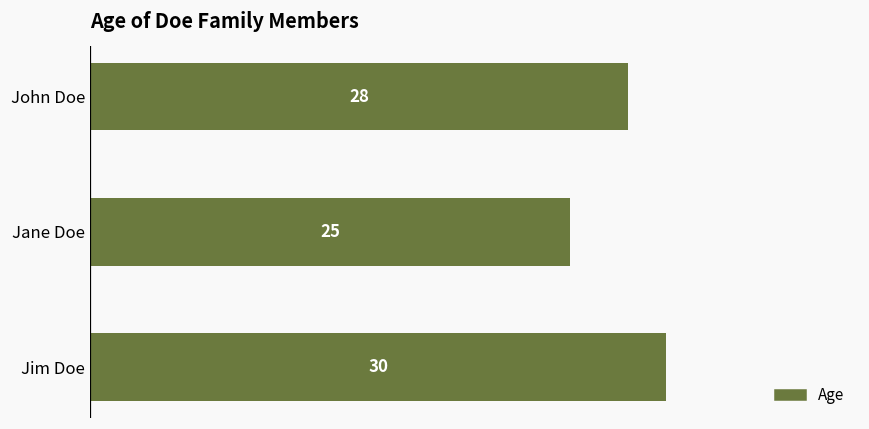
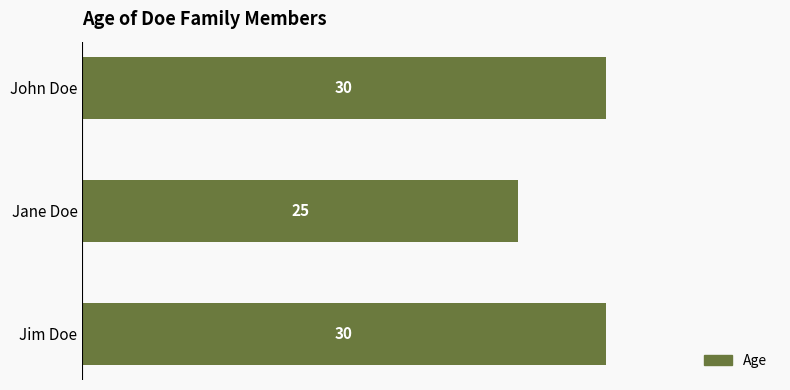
  {
-   "John Doe": 28,
+   "John Doe": 30,
    "Jane Doe": 25,
    "Jim Doe": 30
  }
